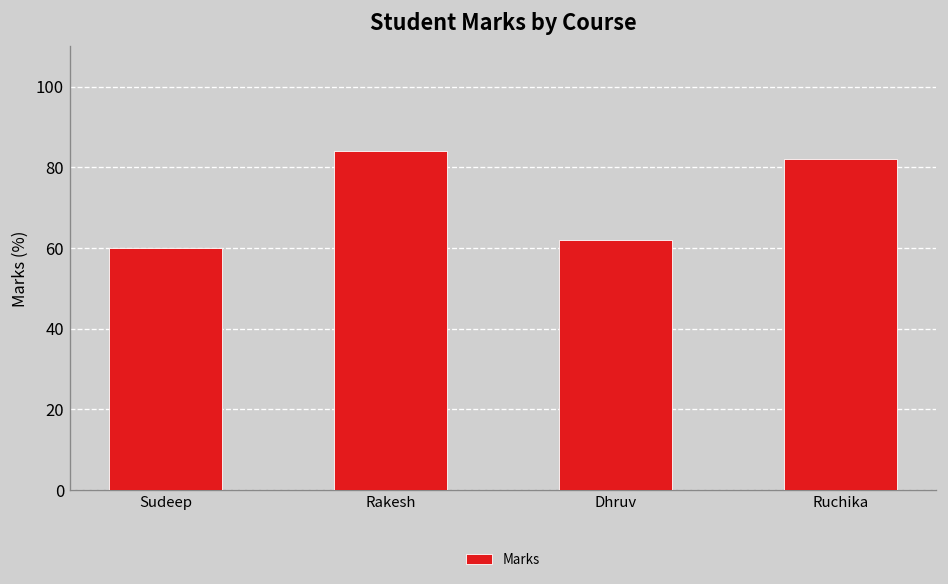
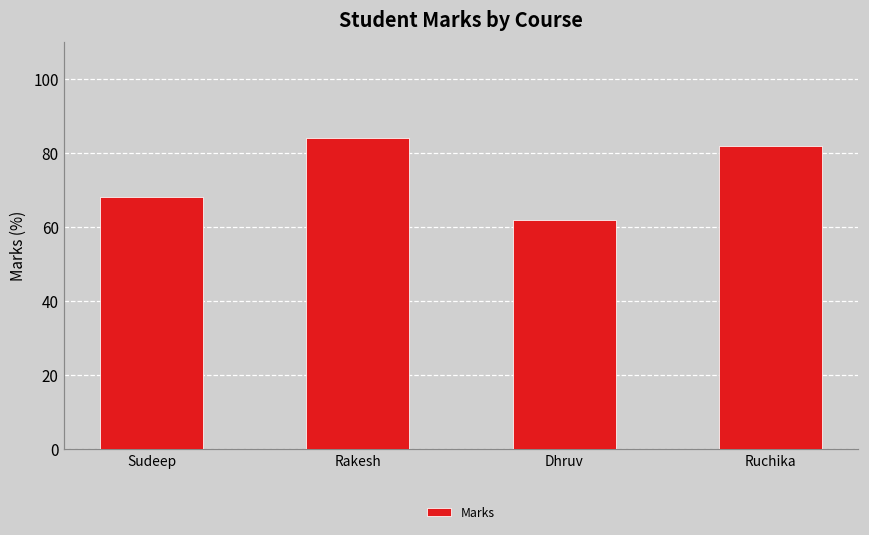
  {
-   "Sudeep": 60,
+   "Sudeep": 68,
    "Rakesh": 84,
    "Dhruv": 62,
    "Ruchika": 82
  }
